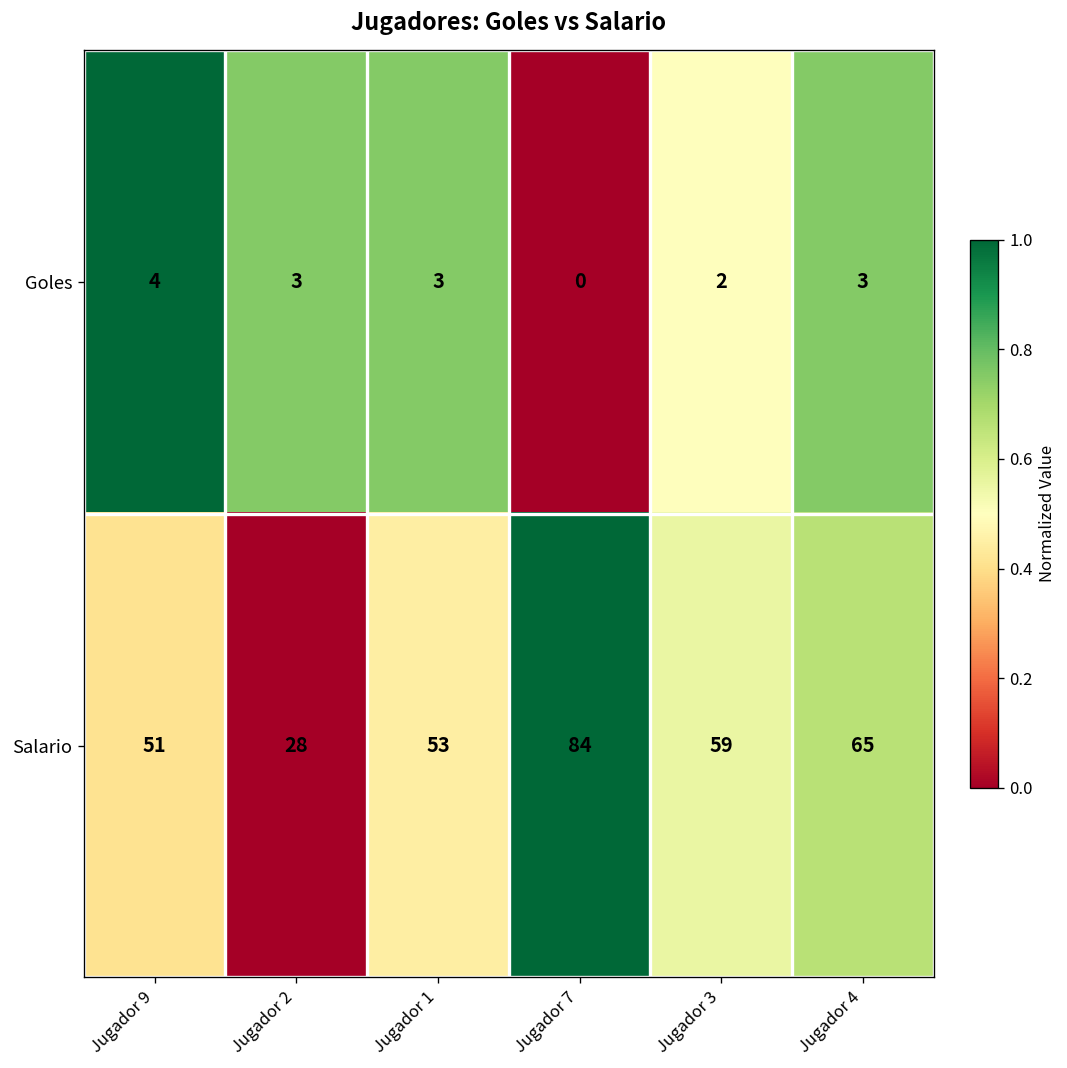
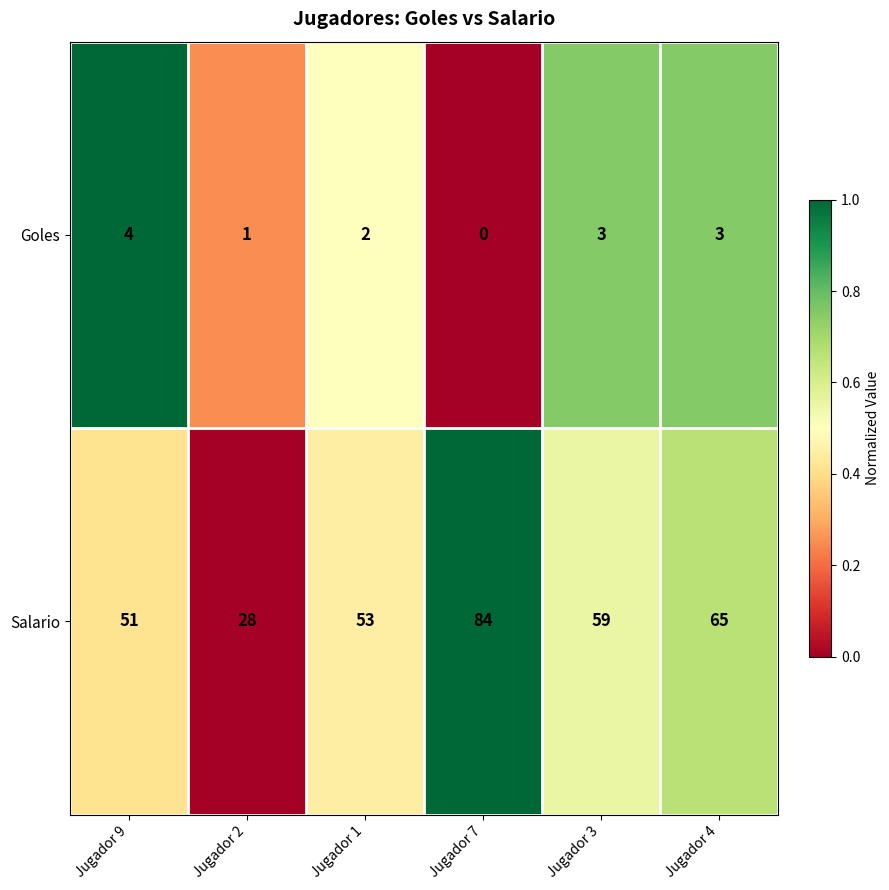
  {
    "Goles": {
      "Jugador 9": 4,
-     "Jugador 2": 3,
-     "Jugador 1": 3,
+     "Jugador 2": 1,
+     "Jugador 1": 2,
      "Jugador 7": 0,
-     "Jugador 3": 2,
+     "Jugador 3": 3,
      "Jugador 4": 3
    },
    "Salario": {
      "Jugador 9": 51,
      "Jugador 2": 28,
      "Jugador 1": 53,
      "Jugador 7": 84,
      "Jugador 3": 59,
      "Jugador 4": 65
    }
  }
